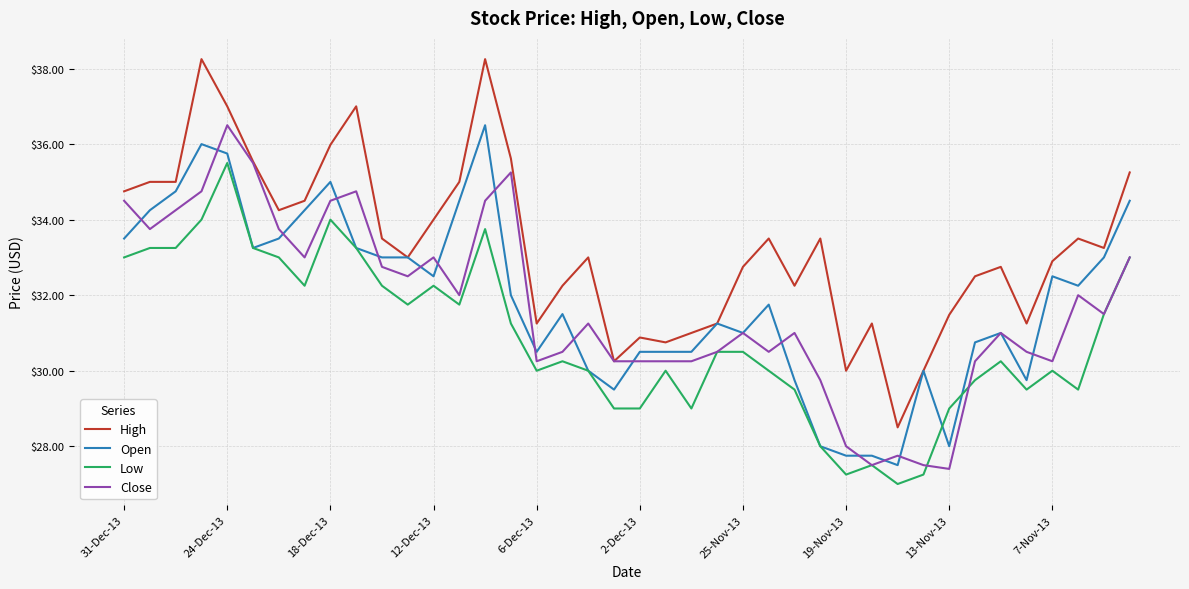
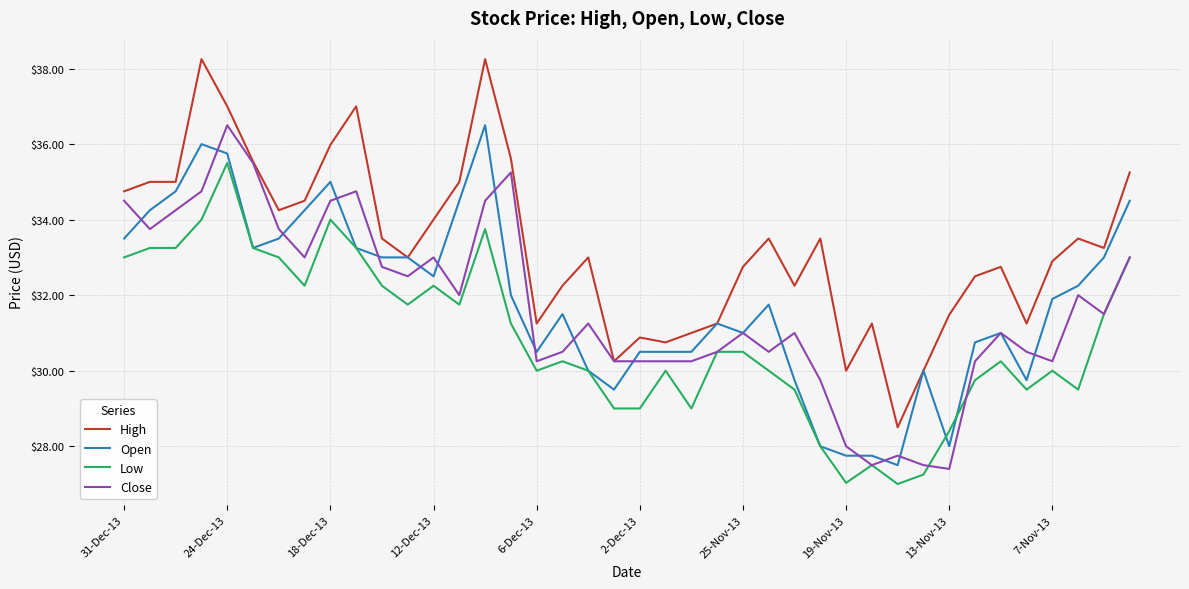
  {
    "High": {
      "31-Dec-13": "$34.8",
      "24-Dec-13": "$37.0",
      "18-Dec-13": "$36.0",
      "12-Dec-13": "$34.0",
      "6-Dec-13": "$31.3",
      "2-Dec-13": "$30.9",
      "25-Nov-13": "$32.8",
      "19-Nov-13": "$30.0",
      "13-Nov-13": "$31.5",
      "7-Nov-13": "$32.9"
    },
    "Open": {
      "31-Dec-13": "$33.5",
      "24-Dec-13": "$35.8",
      "18-Dec-13": "$35.0",
      "12-Dec-13": "$32.5",
      "6-Dec-13": "$30.5",
      "2-Dec-13": "$30.5",
      "19-Nov-13": "$27.8",
      "13-Nov-13": "$28.0",
-     "7-Nov-13": "$32.5"
+     "7-Nov-13": "$31.9"
    },
    "Low": {
      "31-Dec-13": "$33.0",
      "24-Dec-13": "$35.5",
      "18-Dec-13": "$34.0",
      "12-Dec-13": "$32.3",
      "6-Dec-13": "$30.0",
      "2-Dec-13": "$29.0",
      "25-Nov-13": "$30.5",
-     "19-Nov-13": "$27.3",
-     "13-Nov-13": "$29.0",
+     "19-Nov-13": "$27.0",
+     "13-Nov-13": "$28.4",
      "7-Nov-13": "$30.0"
    },
    "Close": {
      "31-Dec-13": "$34.5",
      "24-Dec-13": "$36.5",
      "18-Dec-13": "$34.5",
      "12-Dec-13": "$33.0",
      "6-Dec-13": "$30.3",
      "2-Dec-13": "$30.3",
      "19-Nov-13": "$28.0",
      "13-Nov-13": "$27.4",
      "7-Nov-13": "$30.3"
    }
  }
